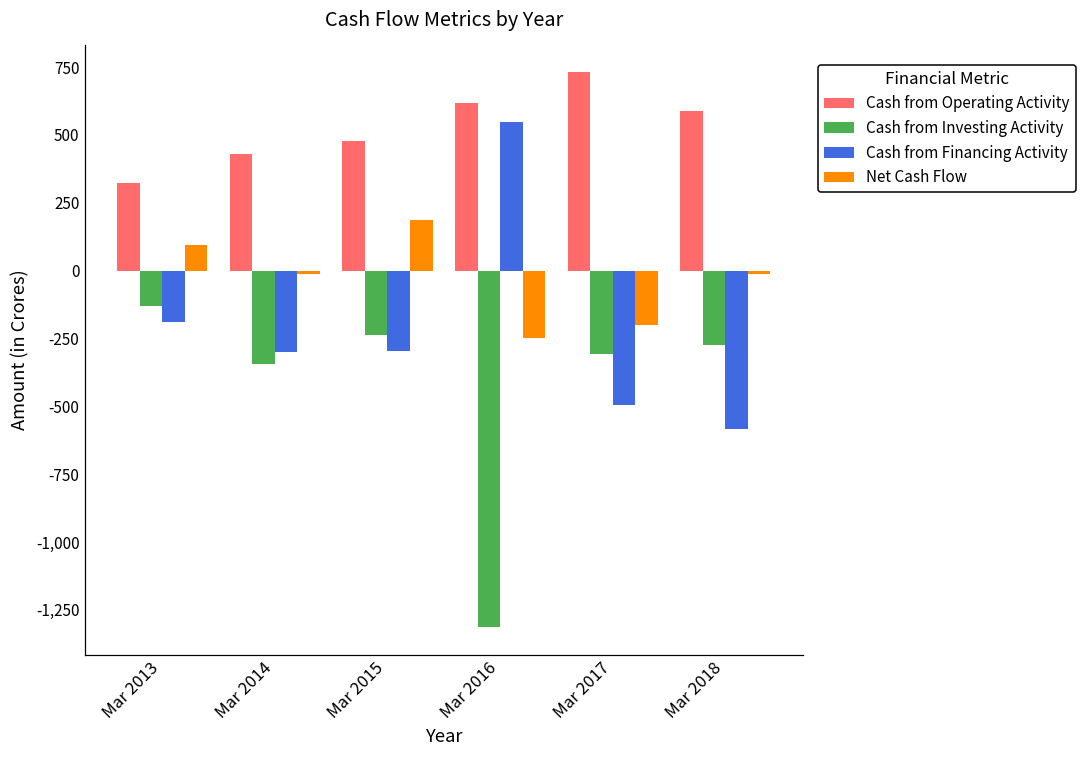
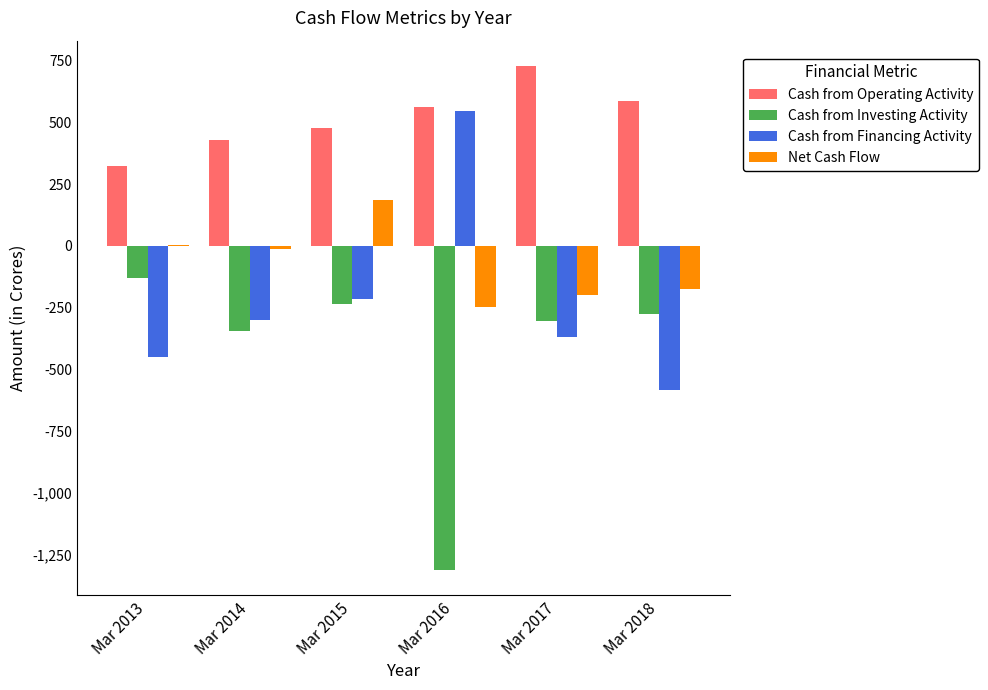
  {
    "Cash from Operating Activity": {
      "Mar 2013": "320",
      "Mar 2014": "430",
      "Mar 2015": "480",
-     "Mar 2016": "620",
+     "Mar 2016": "560",
      "Mar 2017": "730",
      "Mar 2018": "590"
    },
    "Cash from Investing Activity": {
      "Mar 2013": "-130",
      "Mar 2014": "-350",
      "Mar 2015": "-240",
      "Mar 2016": "-1,310",
      "Mar 2017": "-310",
      "Mar 2018": "-280"
    },
    "Cash from Financing Activity": {
-     "Mar 2013": "-190",
+     "Mar 2013": "-450",
      "Mar 2014": "-300",
-     "Mar 2015": "-300",
+     "Mar 2015": "-220",
      "Mar 2016": "550",
-     "Mar 2017": "-500",
+     "Mar 2017": "-370",
      "Mar 2018": "-580"
    },
    "Net Cash Flow": {
-     "Mar 2013": "100",
+     "Mar 2013": "10",
      "Mar 2014": "-10",
      "Mar 2015": "190",
      "Mar 2016": "-250",
      "Mar 2017": "-200",
-     "Mar 2018": "-10"
+     "Mar 2018": "-170"
    }
  }
